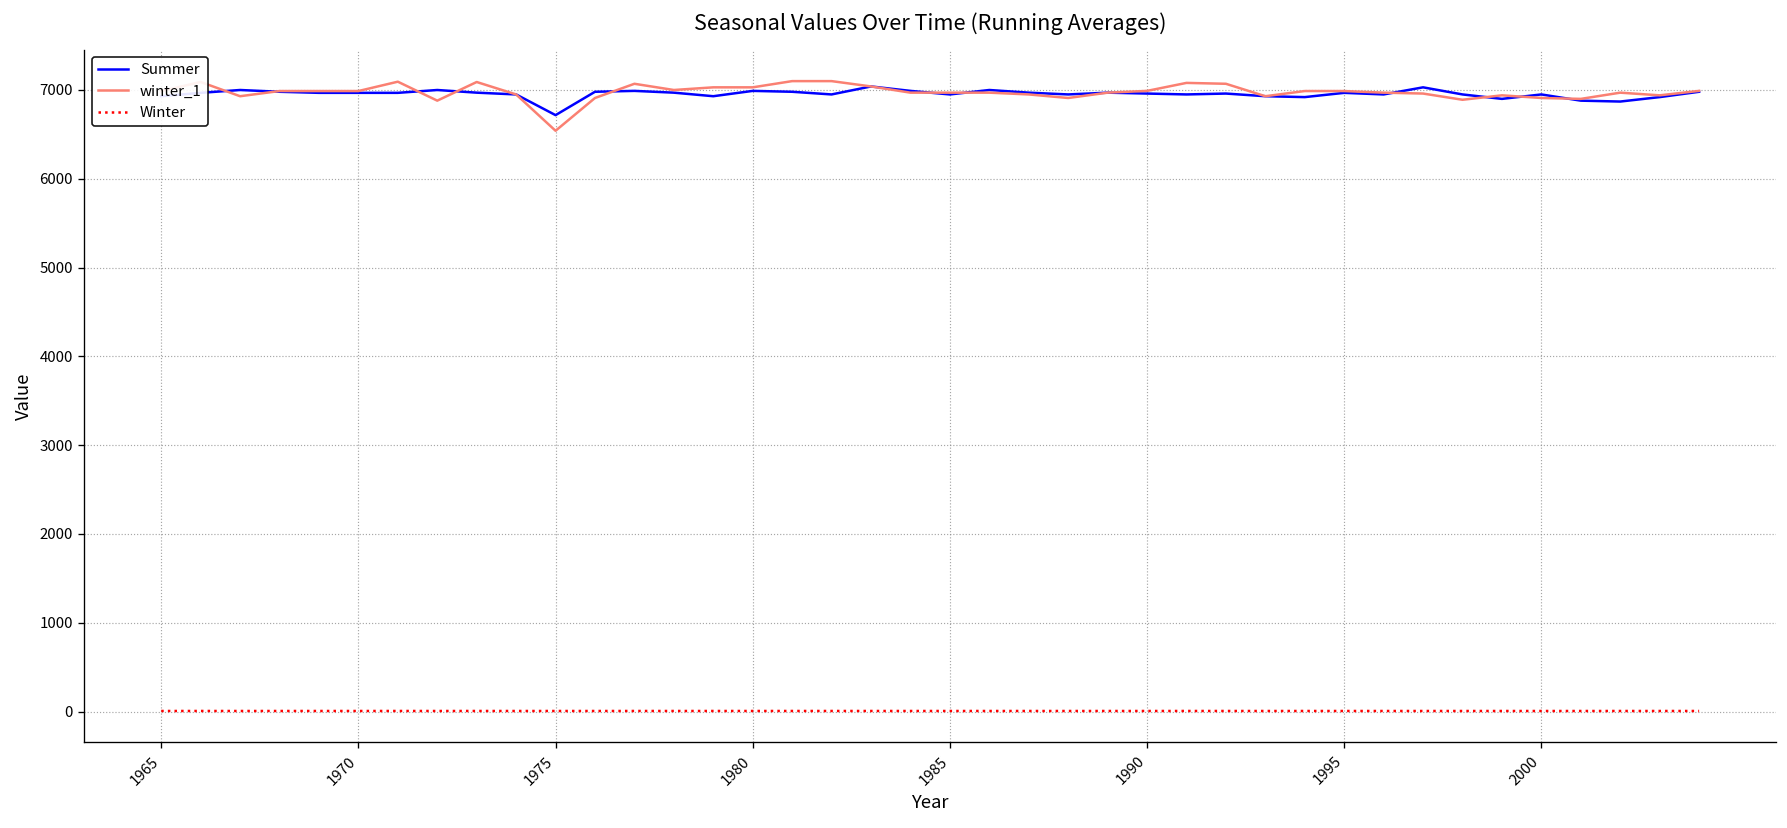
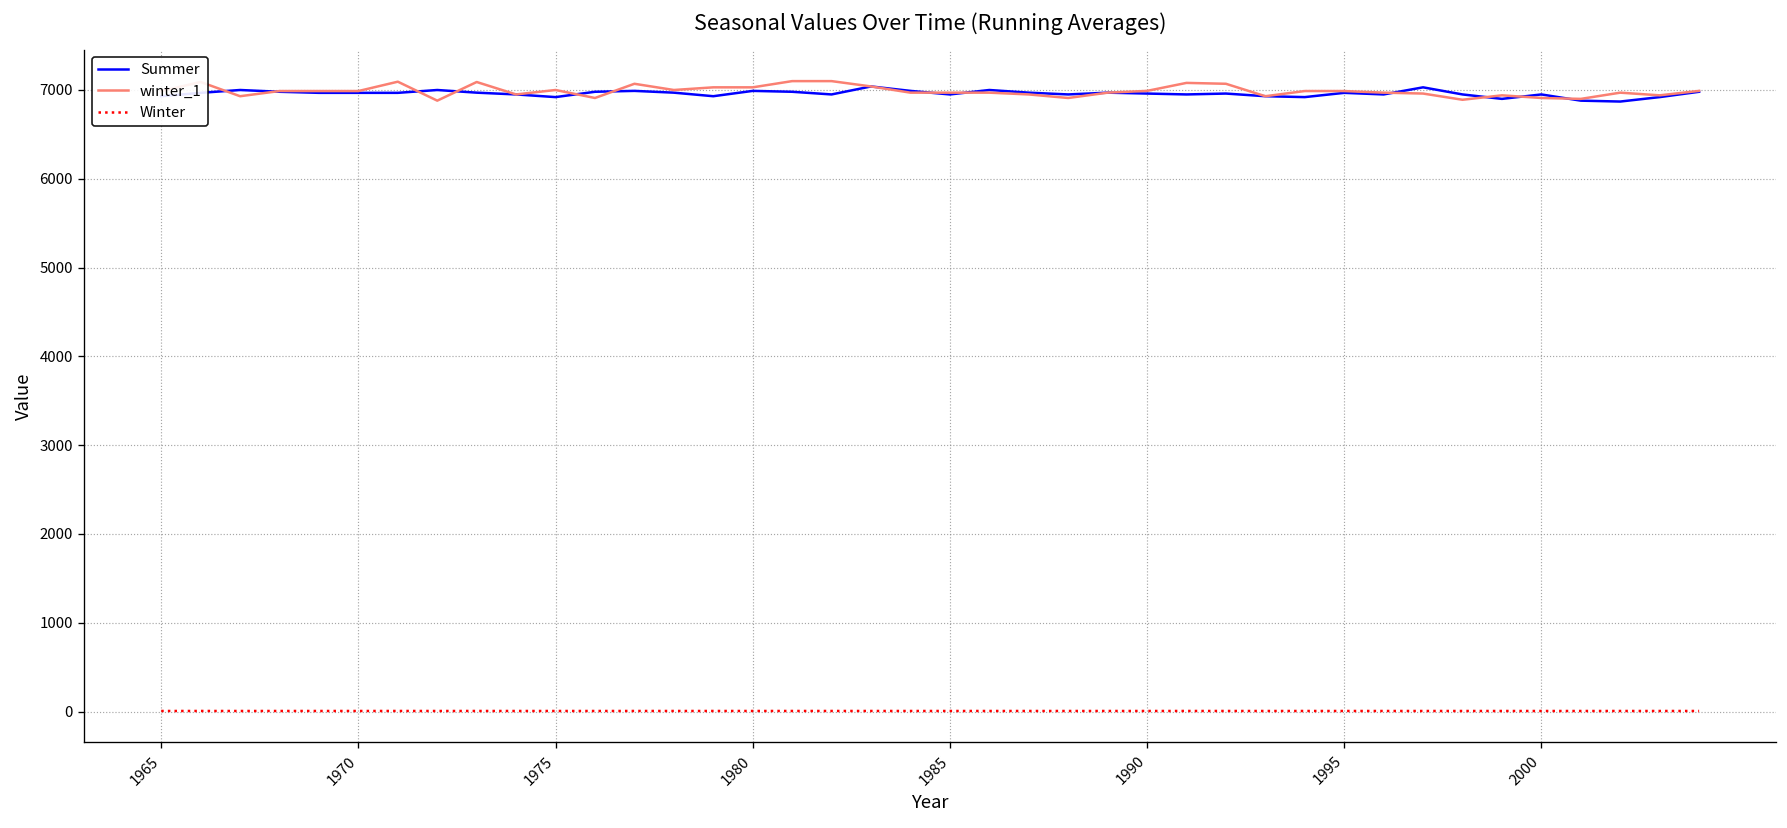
  {
    "Summer": {
-     "1975": 6700,
+     "1975": 6900,
      "1980": 7000,
      "2000": 6900
    },
    "winter_1": {
-     "1975": 6500,
+     "1975": 7000,
      "1980": 7000,
      "2000": 6900
    },
    "Winter": {
      "1965": 0,
      "1970": 0,
      "1975": 0,
      "1980": 0,
      "1985": 0,
      "1990": 0,
      "1995": 0,
      "2000": 0
    }
  }
